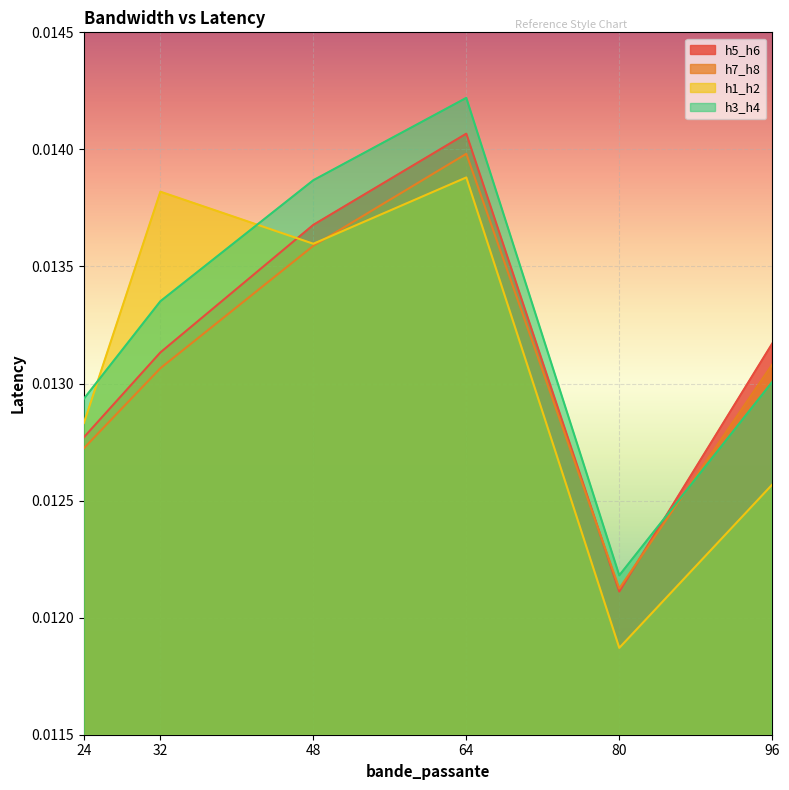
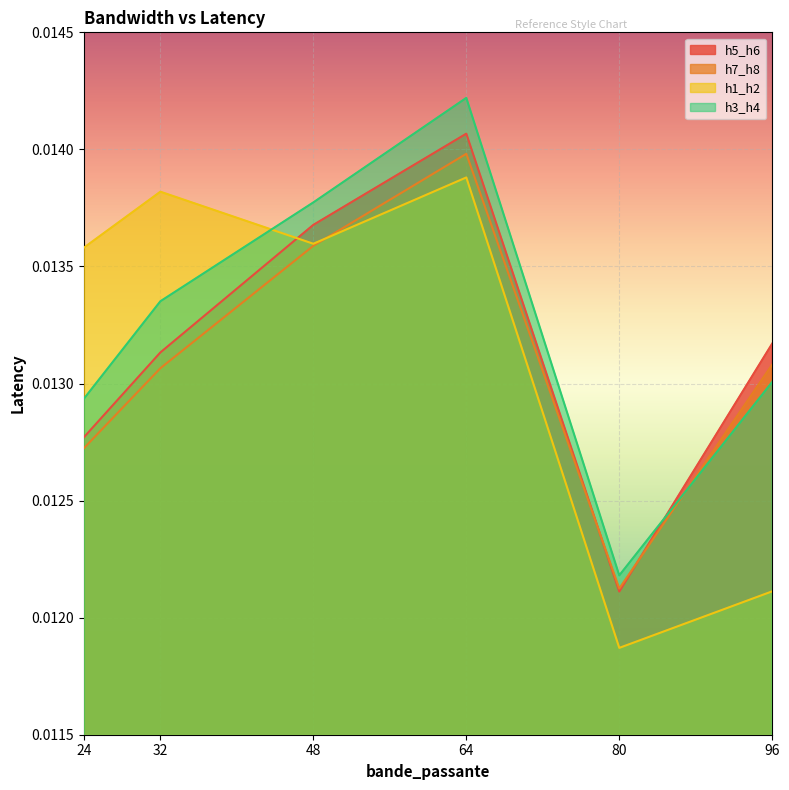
  {
    "h1_h2": {
-     "24": 0.01283,
+     "24": 0.01358,
      "32": 0.01382,
      "64": 0.01388,
      "80": 0.01187,
-     "96": 0.01257
+     "96": 0.01211
    },
    "h3_h4": {
      "24": 0.01294,
      "32": 0.01335,
-     "48": 0.01387,
+     "48": 0.01377,
      "64": 0.01422,
      "80": 0.01218,
      "96": 0.01301
    }
  }
